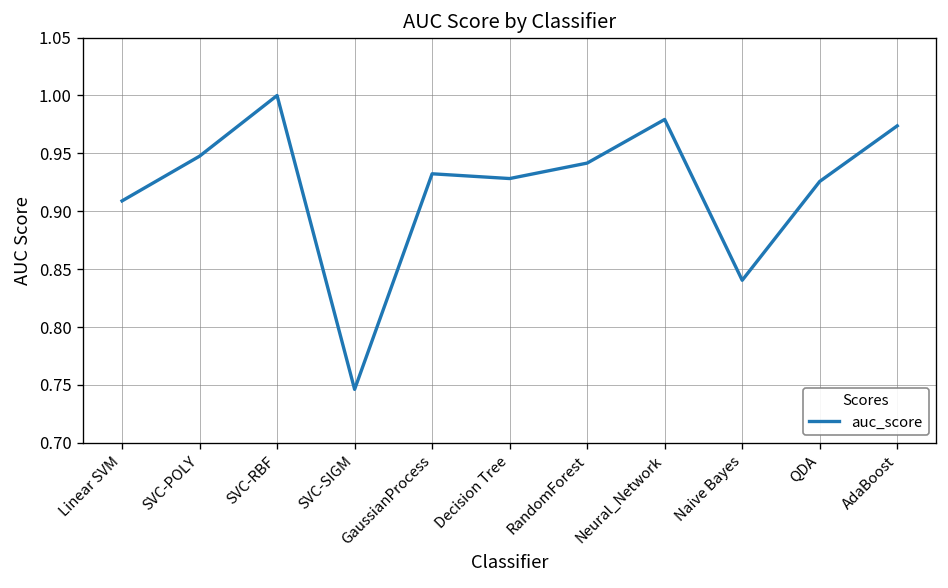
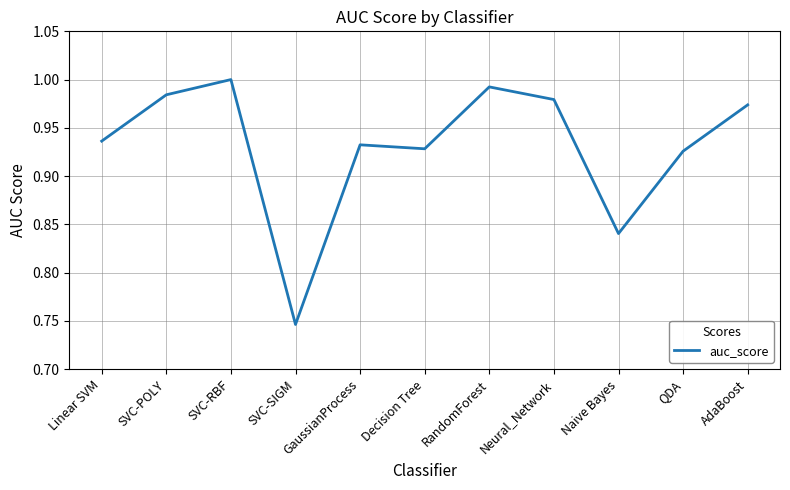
  {
-   "Linear SVM": 0.91,
-   "SVC-POLY": 0.95,
+   "Linear SVM": 0.94,
+   "SVC-POLY": 0.98,
    "SVC-RBF": 1.00,
    "SVC-SIGM": 0.75,
    "GaussianProcess": 0.93,
    "Decision Tree": 0.93,
-   "RandomForest": 0.94,
+   "RandomForest": 0.99,
    "Neural_Network": 0.98,
    "Naive Bayes": 0.84,
    "QDA": 0.93,
    "AdaBoost": 0.97
  }
